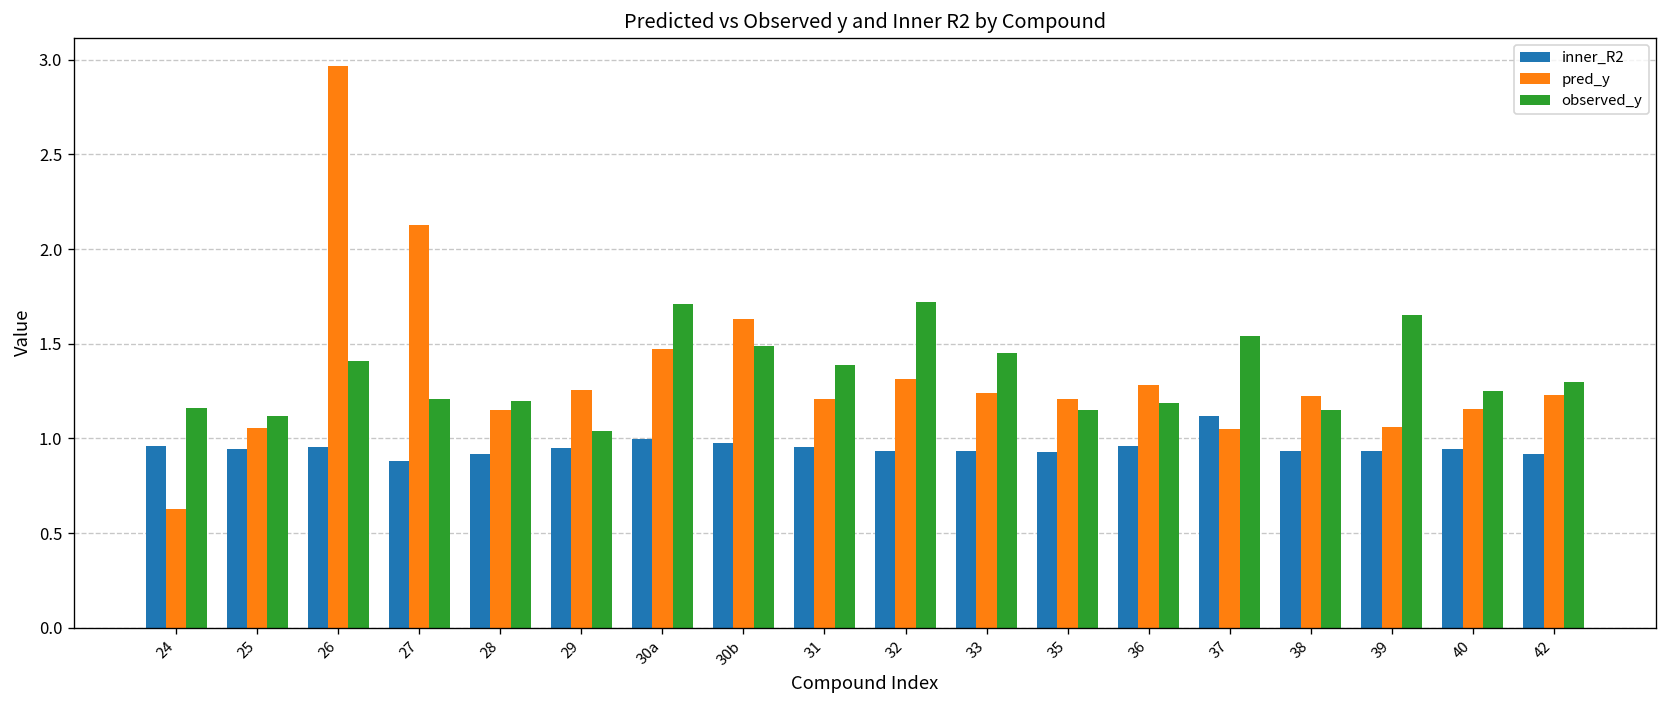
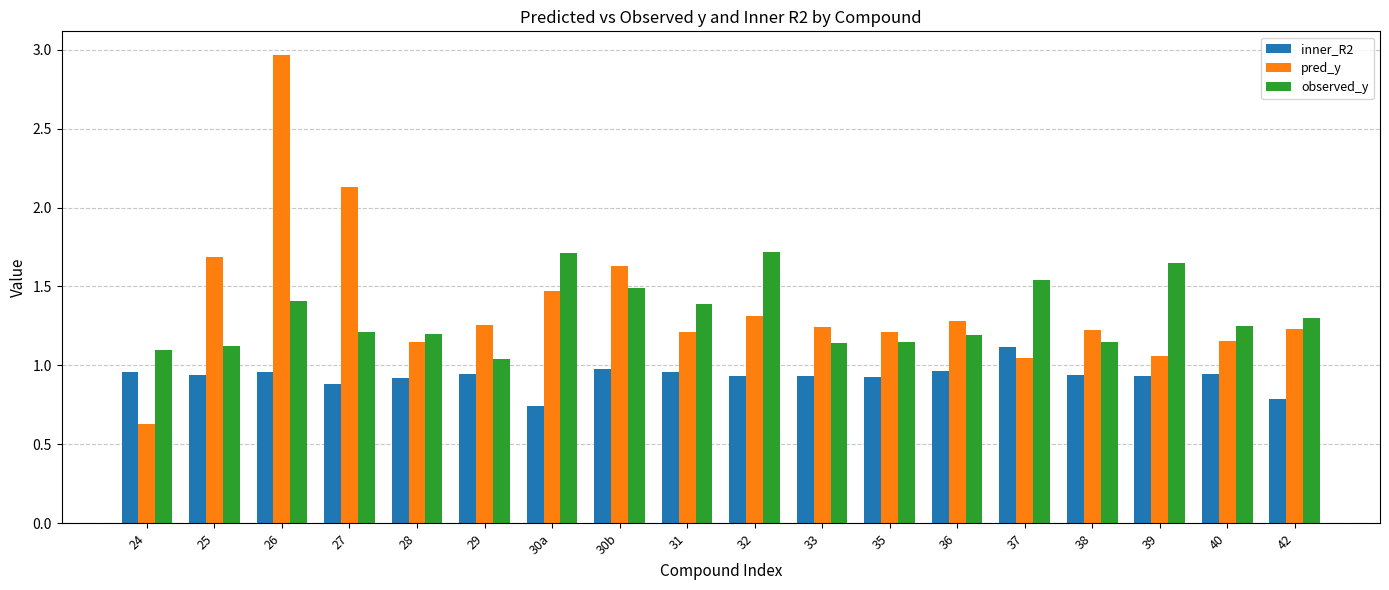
  {
    "inner_R2": {
      "24": 0.96,
      "25": 0.94,
      "26": 0.96,
      "27": 0.88,
      "28": 0.92,
      "29": 0.95,
-     "30a": 1.00,
+     "30a": 0.74,
      "30b": 0.98,
      "31": 0.96,
      "32": 0.93,
      "33": 0.94,
      "35": 0.93,
      "36": 0.96,
      "37": 1.12,
      "38": 0.94,
      "39": 0.94,
      "40": 0.94,
-     "42": 0.92
+     "42": 0.79
    },
    "pred_y": {
      "24": 0.63,
-     "25": 1.06,
+     "25": 1.69,
      "26": 2.97,
      "27": 2.13,
      "28": 1.15,
      "29": 1.26,
      "30a": 1.47,
      "30b": 1.63,
      "31": 1.21,
      "32": 1.31,
      "33": 1.24,
      "35": 1.21,
      "36": 1.28,
      "37": 1.05,
      "38": 1.23,
      "39": 1.06,
      "40": 1.16,
      "42": 1.23
    },
    "observed_y": {
-     "24": 1.16,
+     "24": 1.10,
      "25": 1.12,
      "26": 1.41,
      "27": 1.21,
      "28": 1.20,
      "29": 1.04,
      "30a": 1.71,
      "30b": 1.49,
      "31": 1.39,
      "32": 1.72,
-     "33": 1.45,
+     "33": 1.14,
      "35": 1.15,
      "36": 1.19,
      "37": 1.54,
      "38": 1.15,
      "39": 1.65,
      "40": 1.25,
      "42": 1.30
    }
  }
